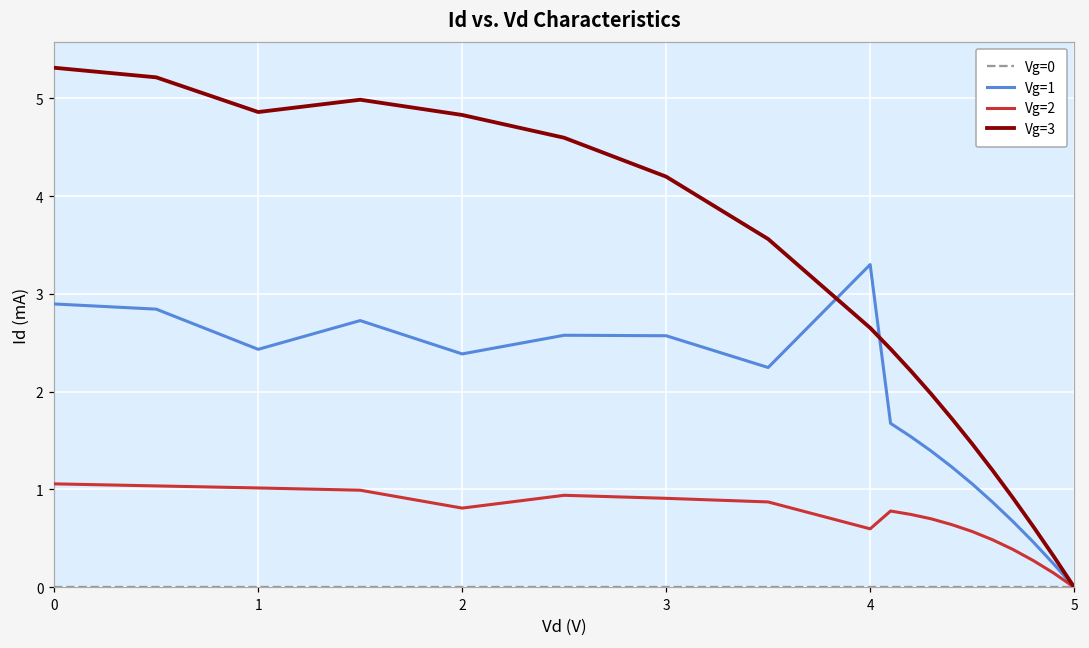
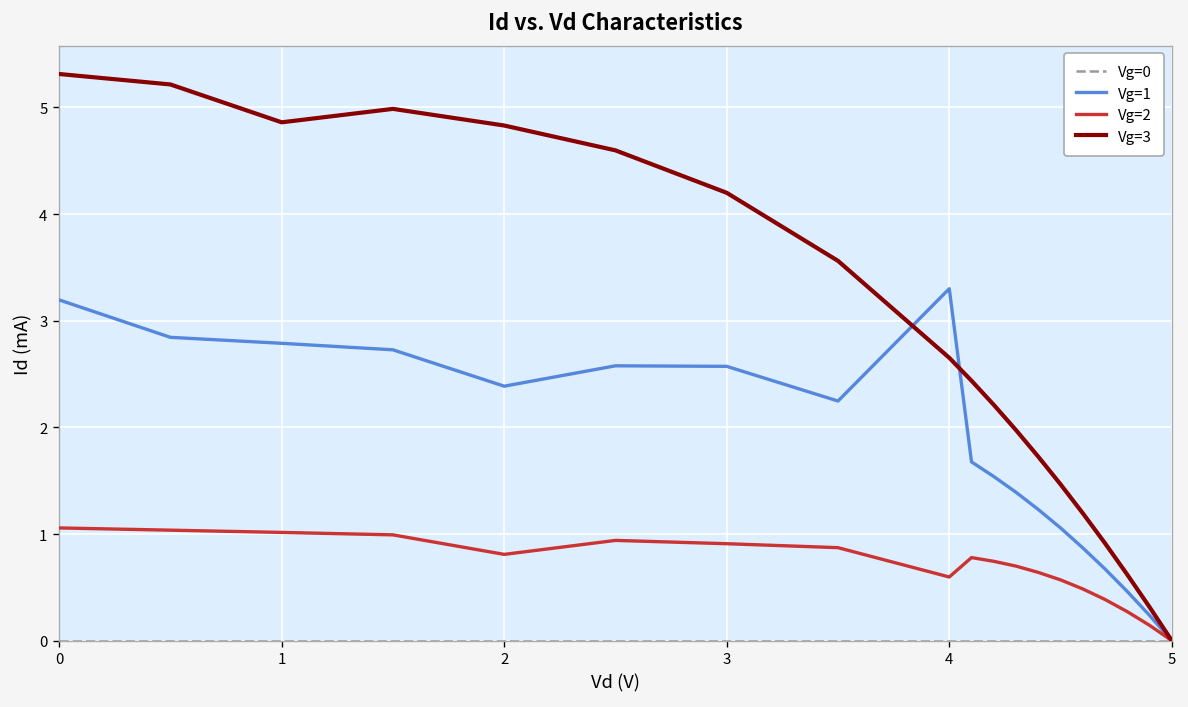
  {
    "Vg=0": {
      "0": 0.0,
      "1": 0.0,
      "2": 0.0,
      "3": 0.0,
      "4": 0.0
    },
    "Vg=1": {
-     "0": 2.9,
-     "1": 2.4,
+     "0": 3.2,
+     "1": 2.8,
      "2": 2.4,
      "3": 2.6,
      "4": 3.3
    },
    "Vg=2": {
      "0": 1.1,
      "1": 1.0,
      "2": 0.8,
      "3": 0.9,
      "4": 0.6
    },
    "Vg=3": {
      "0": 5.3,
      "1": 4.9,
      "2": 4.8,
      "3": 4.2,
      "4": 2.7
    }
  }
